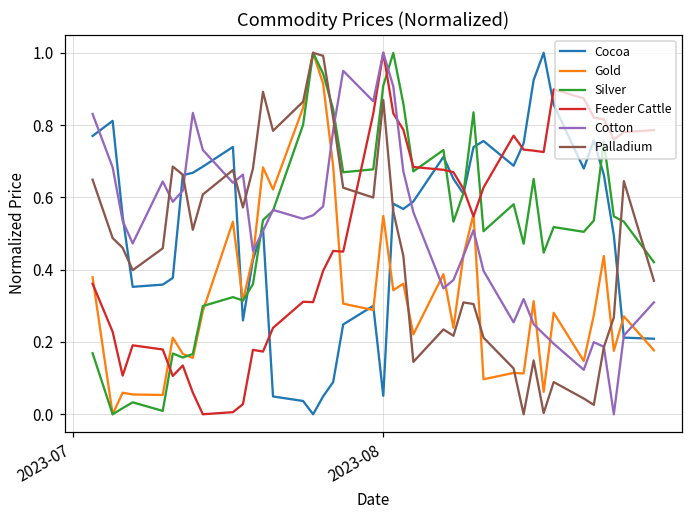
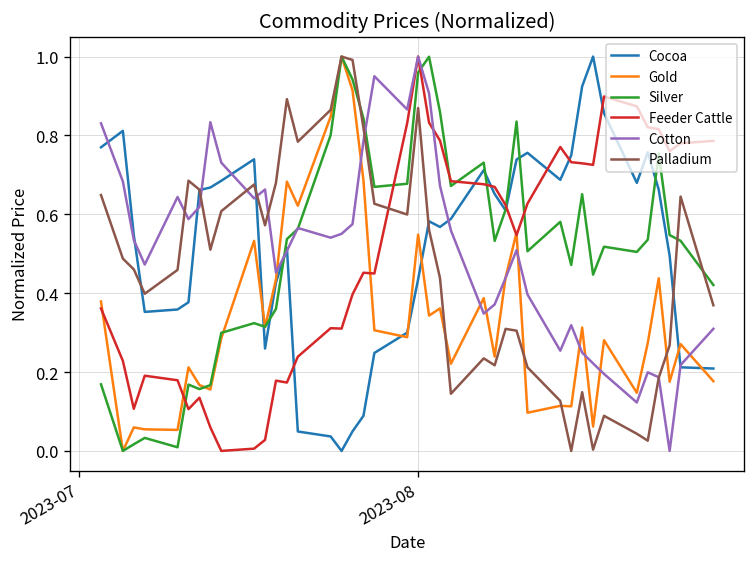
  {
    "Cocoa": {
-     "2023-08": 0.05
+     "2023-08": 0.44
    },
    "Gold": {
      "2023-08": 0.55
    },
    "Silver": {
-     "2023-08": 0.91
+     "2023-08": 0.96
    },
    "Palladium": {
      "2023-08": 0.87
    }
  }
